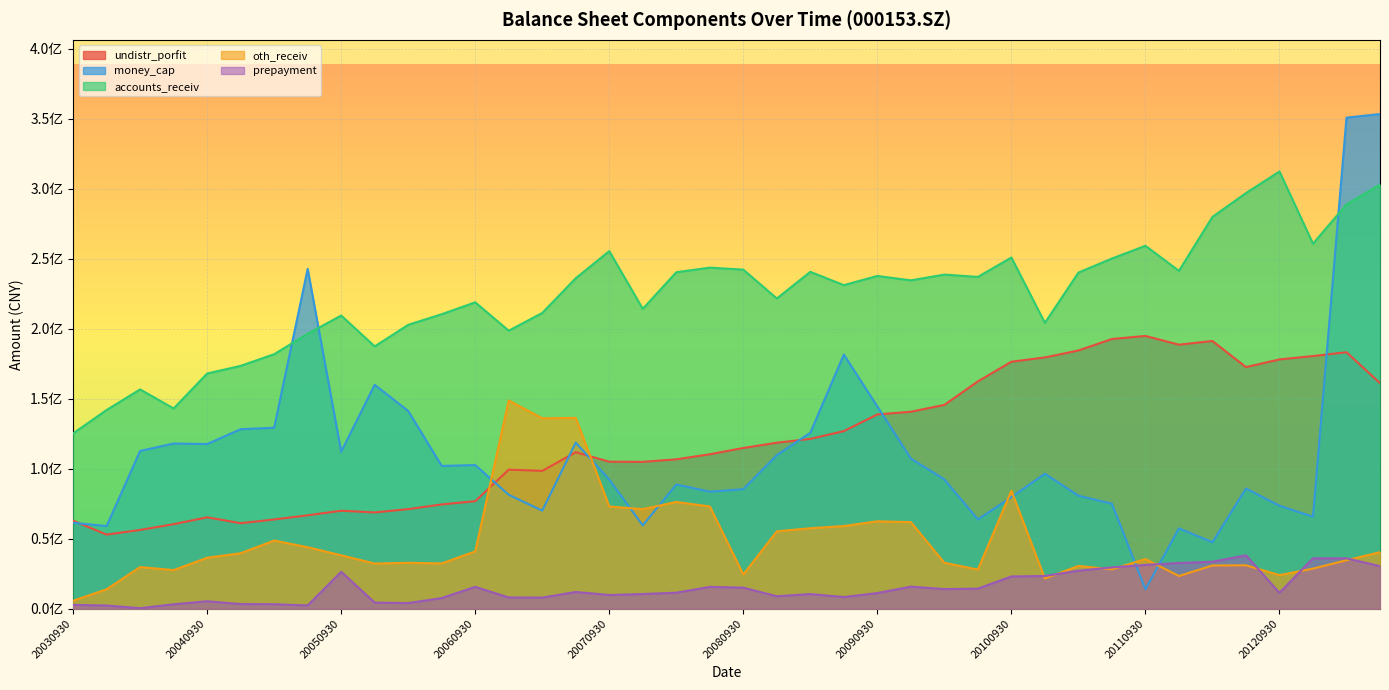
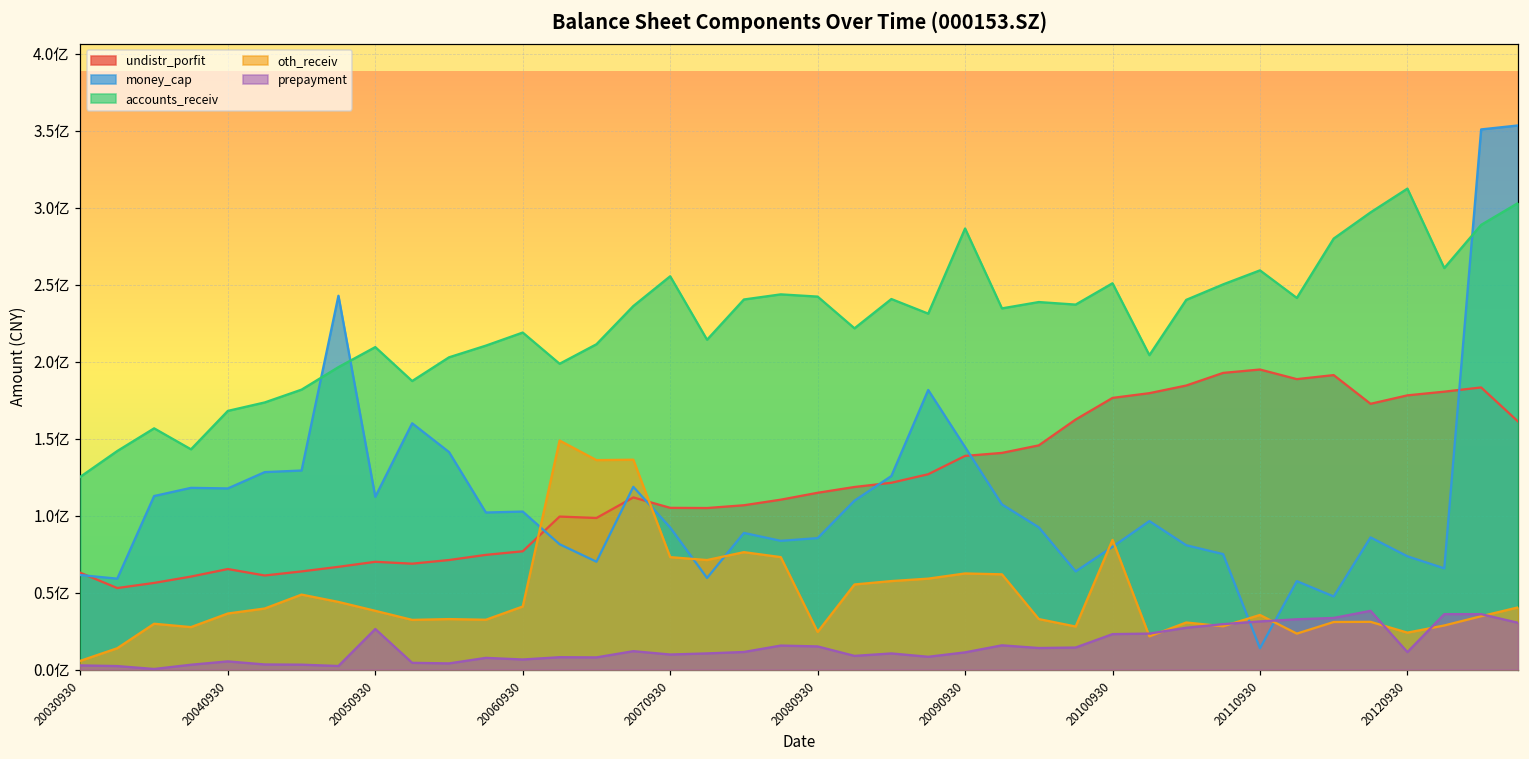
  {
    "undistr_porfit": {
      "20040930": "0.65亿",
      "20050930": "0.70亿",
      "20060930": "0.77亿",
      "20070930": "1.05亿",
      "20080930": "1.15亿",
      "20090930": "1.39亿",
      "20100930": "1.76亿",
      "20110930": "1.95亿",
      "20120930": "1.78亿"
    },
    "money_cap": {
      "20040930": "1.18亿",
      "20050930": "1.12亿",
      "20060930": "1.03亿",
      "20070930": "0.92亿",
      "20080930": "0.85亿",
      "20090930": "1.44亿",
      "20100930": "0.80亿",
      "20110930": "0.14亿",
      "20120930": "0.74亿"
    },
    "accounts_receiv": {
      "20030930": "1.25亿",
      "20040930": "1.68亿",
      "20050930": "2.09亿",
      "20060930": "2.19亿",
      "20070930": "2.55亿",
      "20080930": "2.42亿",
-     "20090930": "2.38亿",
+     "20090930": "2.86亿",
      "20100930": "2.51亿",
      "20110930": "2.59亿",
      "20120930": "3.12亿"
    },
    "oth_receiv": {
      "20030930": "0.06亿",
      "20040930": "0.36亿",
      "20050930": "0.38亿",
      "20060930": "0.41亿",
      "20070930": "0.73亿",
      "20080930": "0.24亿",
      "20090930": "0.62亿",
      "20100930": "0.84亿",
      "20110930": "0.35亿",
      "20120930": "0.24亿"
    },
    "prepayment": {
      "20030930": "0.03亿",
      "20040930": "0.05亿",
      "20050930": "0.26亿",
-     "20060930": "0.16亿",
+     "20060930": "0.07亿",
      "20070930": "0.10亿",
      "20080930": "0.15亿",
      "20090930": "0.11亿",
      "20100930": "0.23亿",
      "20110930": "0.31亿",
      "20120930": "0.11亿"
    }
  }
